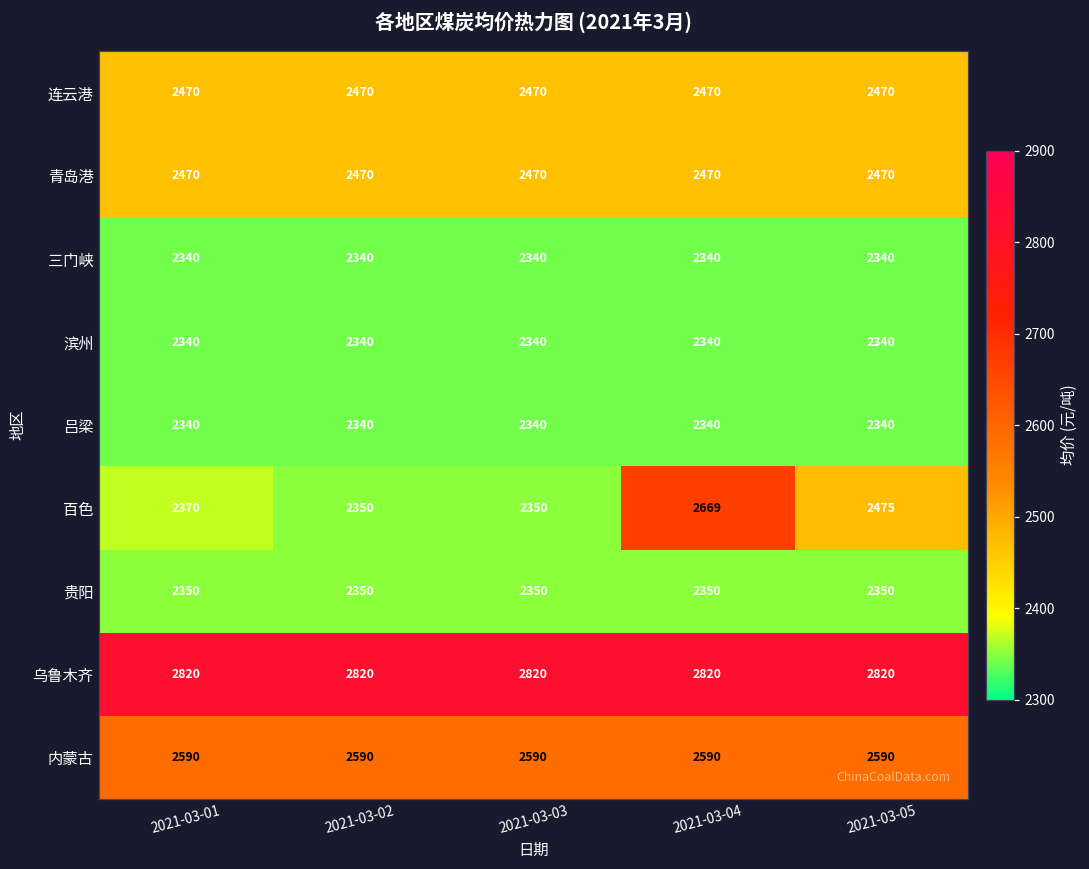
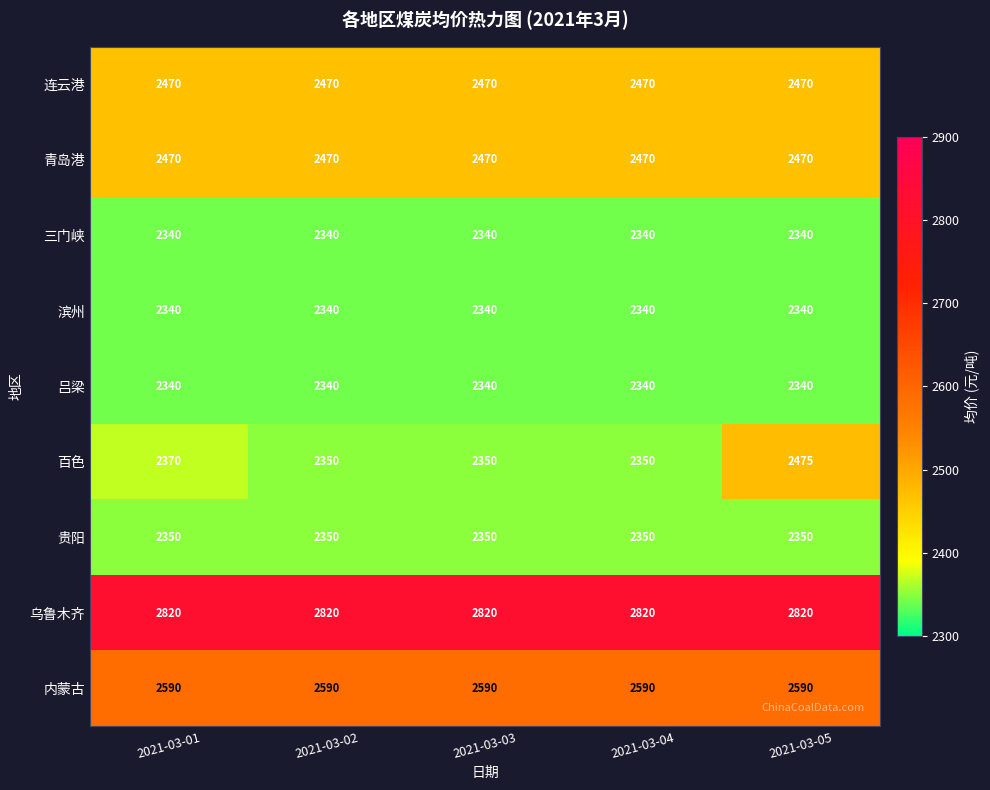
  {
    "连云港": {
      "2021-03-01": 2470,
      "2021-03-02": 2470,
      "2021-03-03": 2470,
      "2021-03-04": 2470,
      "2021-03-05": 2470
    },
    "青岛港": {
      "2021-03-01": 2470,
      "2021-03-02": 2470,
      "2021-03-03": 2470,
      "2021-03-04": 2470,
      "2021-03-05": 2470
    },
    "三门峡": {
      "2021-03-01": 2340,
      "2021-03-02": 2340,
      "2021-03-03": 2340,
      "2021-03-04": 2340,
      "2021-03-05": 2340
    },
    "滨州": {
      "2021-03-01": 2340,
      "2021-03-02": 2340,
      "2021-03-03": 2340,
      "2021-03-04": 2340,
      "2021-03-05": 2340
    },
    "吕梁": {
      "2021-03-01": 2340,
      "2021-03-02": 2340,
      "2021-03-03": 2340,
      "2021-03-04": 2340,
      "2021-03-05": 2340
    },
    "百色": {
      "2021-03-01": 2370,
      "2021-03-02": 2350,
      "2021-03-03": 2350,
-     "2021-03-04": 2669,
+     "2021-03-04": 2350,
      "2021-03-05": 2475
    },
    "贵阳": {
      "2021-03-01": 2350,
      "2021-03-02": 2350,
      "2021-03-03": 2350,
      "2021-03-04": 2350,
      "2021-03-05": 2350
    },
    "乌鲁木齐": {
      "2021-03-01": 2820,
      "2021-03-02": 2820,
      "2021-03-03": 2820,
      "2021-03-04": 2820,
      "2021-03-05": 2820
    },
    "内蒙古": {
      "2021-03-01": 2590,
      "2021-03-02": 2590,
      "2021-03-03": 2590,
      "2021-03-04": 2590
    }
  }
